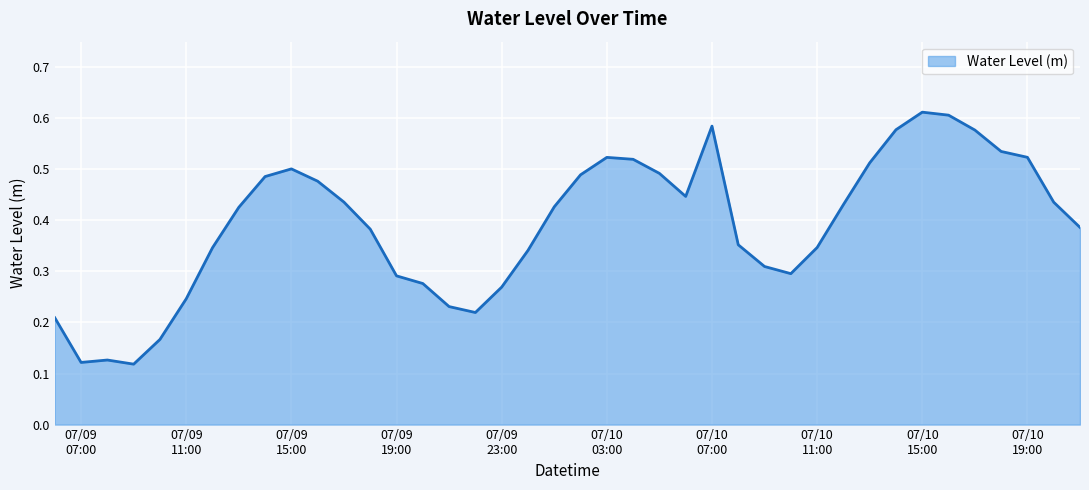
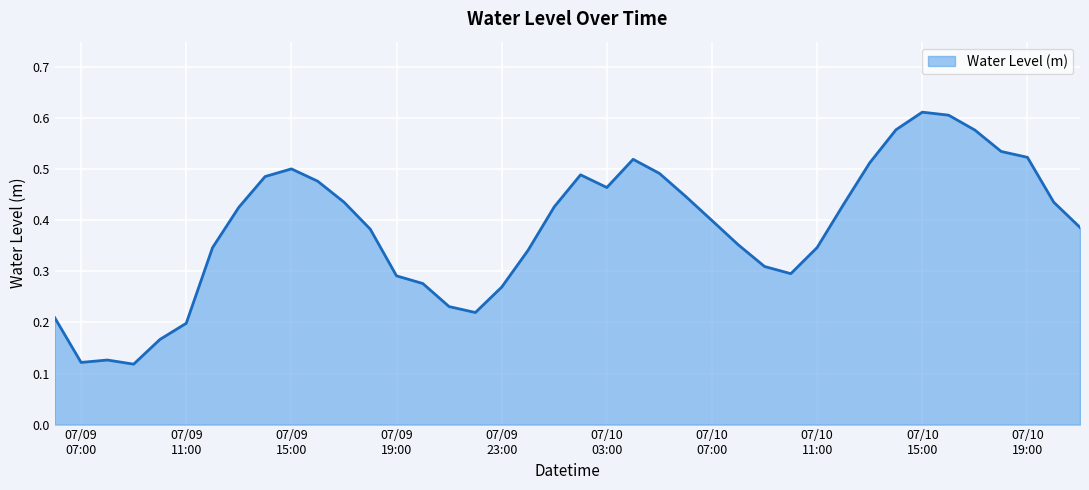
  {
    "07/09 07:00": 0.12,
-   "07/09 11:00": 0.25,
+   "07/09 11:00": 0.20,
    "07/09 15:00": 0.50,
    "07/09 19:00": 0.29,
    "07/09 23:00": 0.27,
-   "07/10 03:00": 0.52,
-   "07/10 07:00": 0.58,
+   "07/10 03:00": 0.46,
+   "07/10 07:00": 0.40,
    "07/10 11:00": 0.35,
    "07/10 15:00": 0.61,
    "07/10 19:00": 0.52
  }
